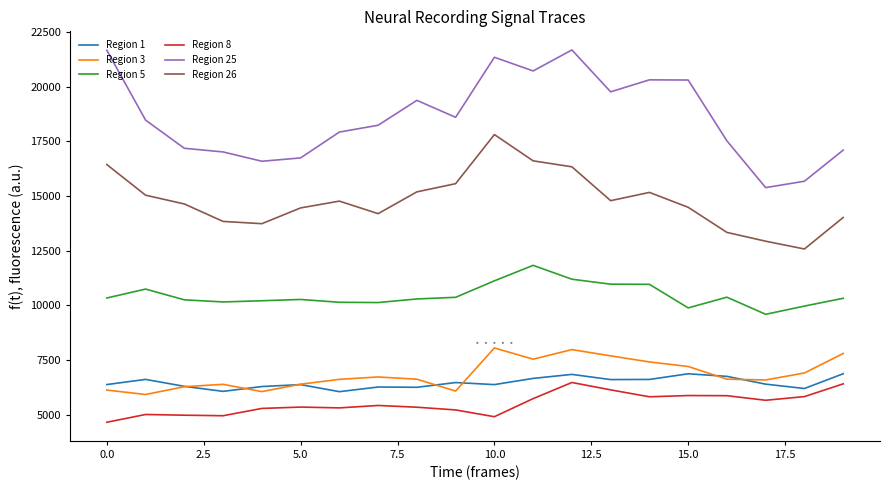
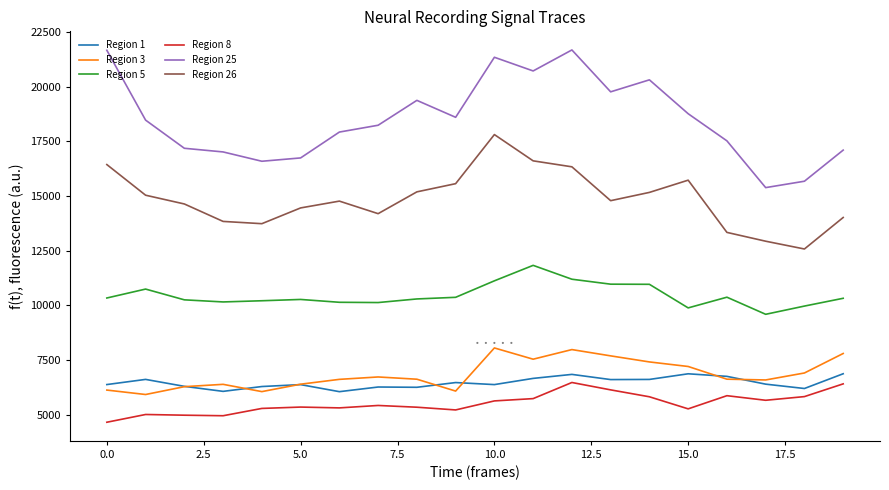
  {
    "Region 1": {
      "0.0": 6400,
      "10.0": 6400,
      "15.0": 6900
    },
    "Region 3": {
      "0.0": 6100,
      "10.0": 8100,
      "15.0": 7200
    },
    "Region 5": {
      "0.0": 10300,
      "5.0": 10300,
      "10.0": 11100,
      "15.0": 9900
    },
    "Region 8": {
      "0.0": 4700,
      "5.0": 5300,
-     "10.0": 4900,
-     "15.0": 5900
+     "10.0": 5600,
+     "15.0": 5300
    },
    "Region 25": {
      "0.0": 21700,
      "5.0": 16700,
      "10.0": 21300,
-     "15.0": 20300
+     "15.0": 18800
    },
    "Region 26": {
      "0.0": 16400,
      "5.0": 14500,
      "10.0": 17800,
-     "15.0": 14500
+     "15.0": 15700
    }
  }
